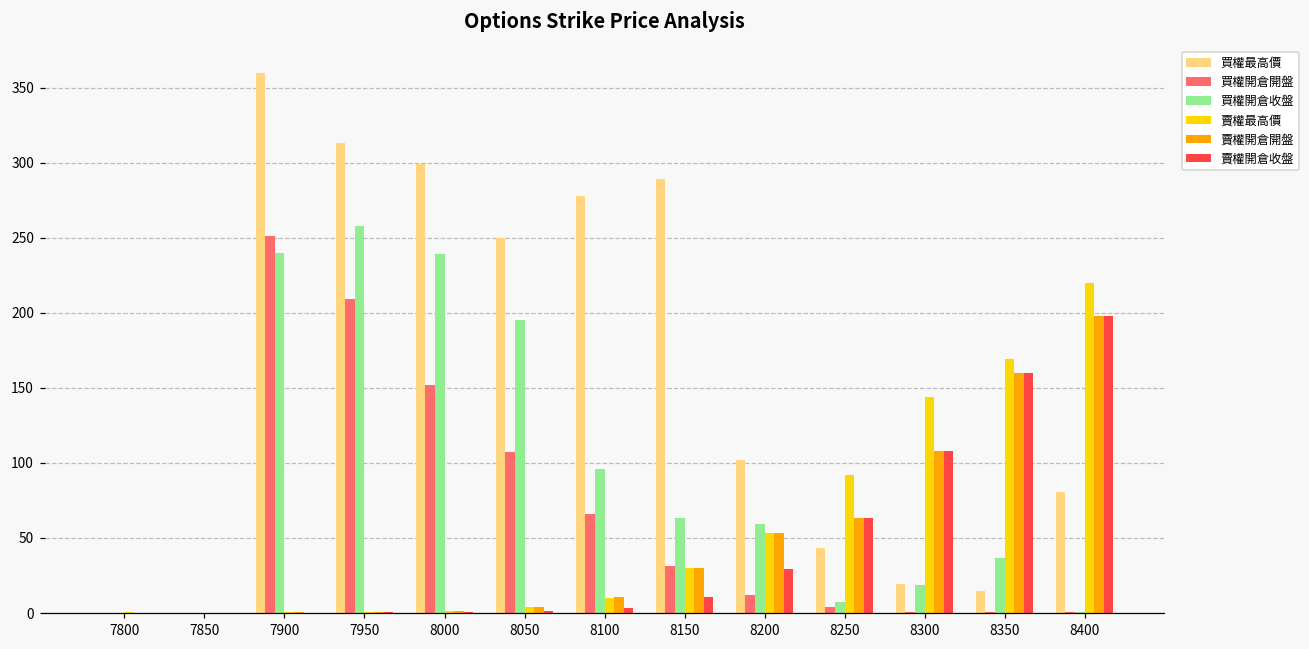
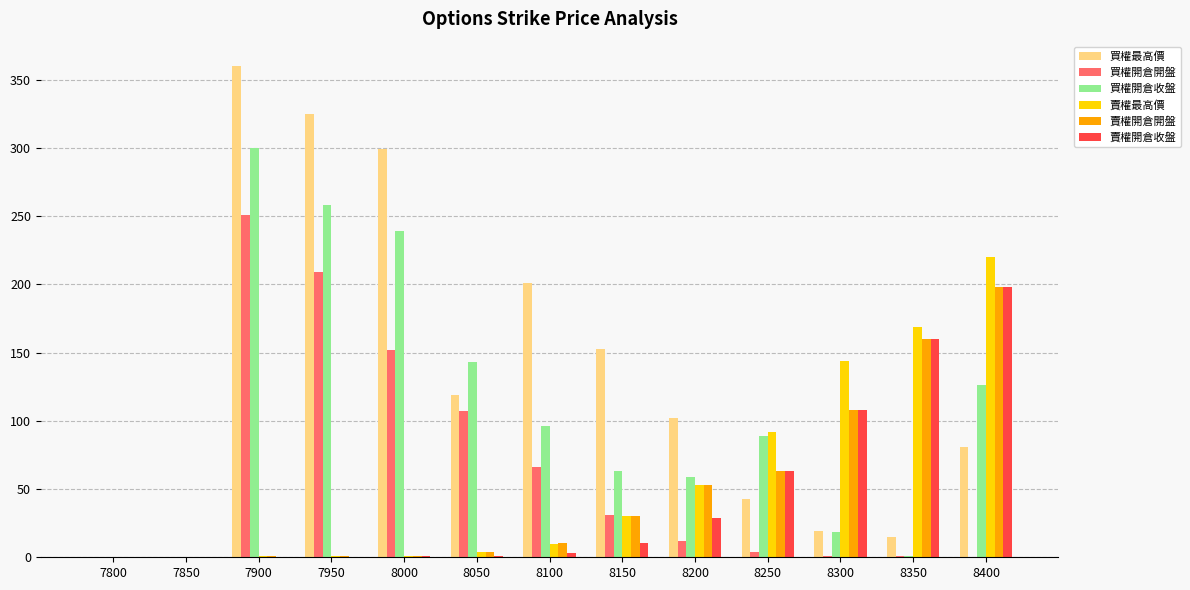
  {
    "買權最高價": {
      "7800": 0,
      "7850": 0,
      "7900": 360,
-     "7950": 313,
+     "7950": 325,
      "8000": 299,
-     "8050": 250,
-     "8100": 278,
-     "8150": 289,
+     "8050": 119,
+     "8100": 201,
+     "8150": 153,
      "8200": 102,
      "8250": 43,
      "8300": 20,
      "8350": 15,
      "8400": 81
    },
    "買權開倉收盤": {
      "7800": 0,
      "7850": 0,
-     "7900": 240,
+     "7900": 300,
      "7950": 258,
      "8000": 239,
-     "8050": 195,
+     "8050": 143,
      "8100": 96,
      "8150": 63,
      "8200": 59,
-     "8250": 8,
+     "8250": 89,
      "8300": 19,
-     "8350": 37,
-     "8400": 0
+     "8350": 1,
+     "8400": 127
    }
  }
